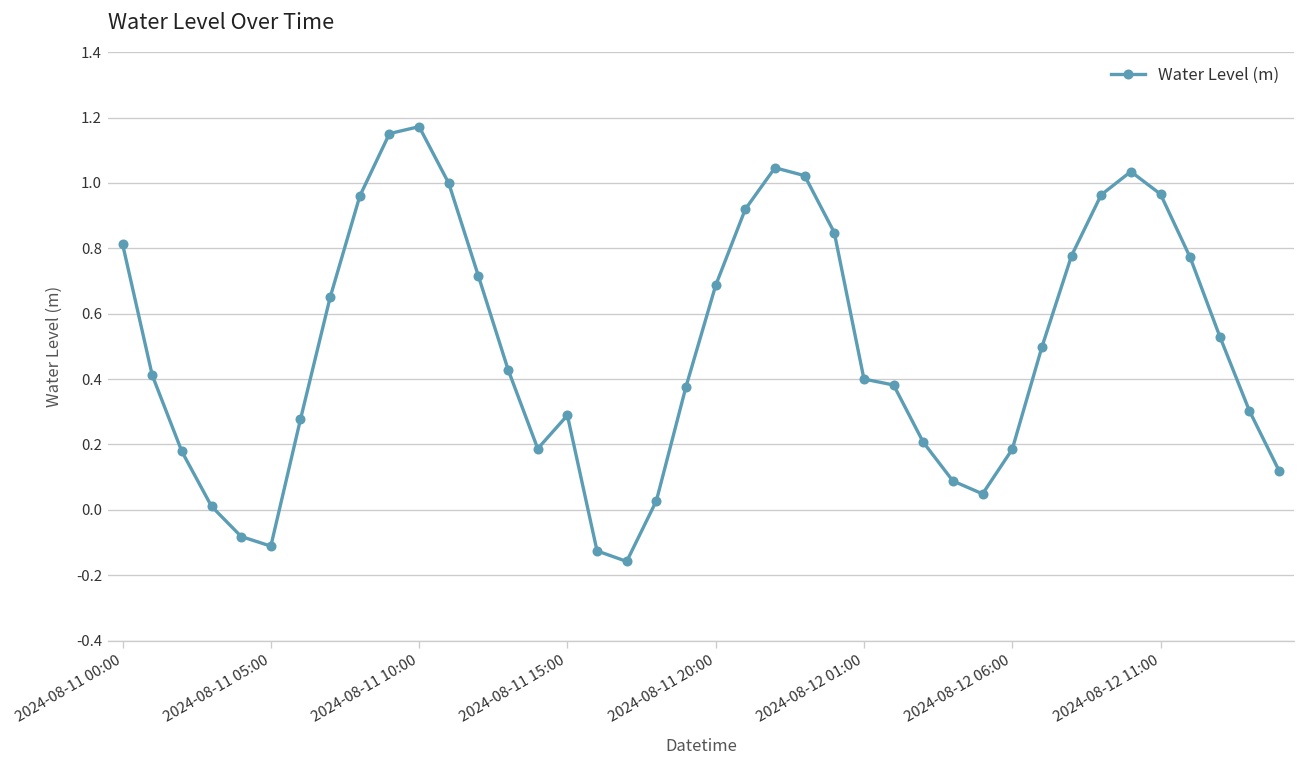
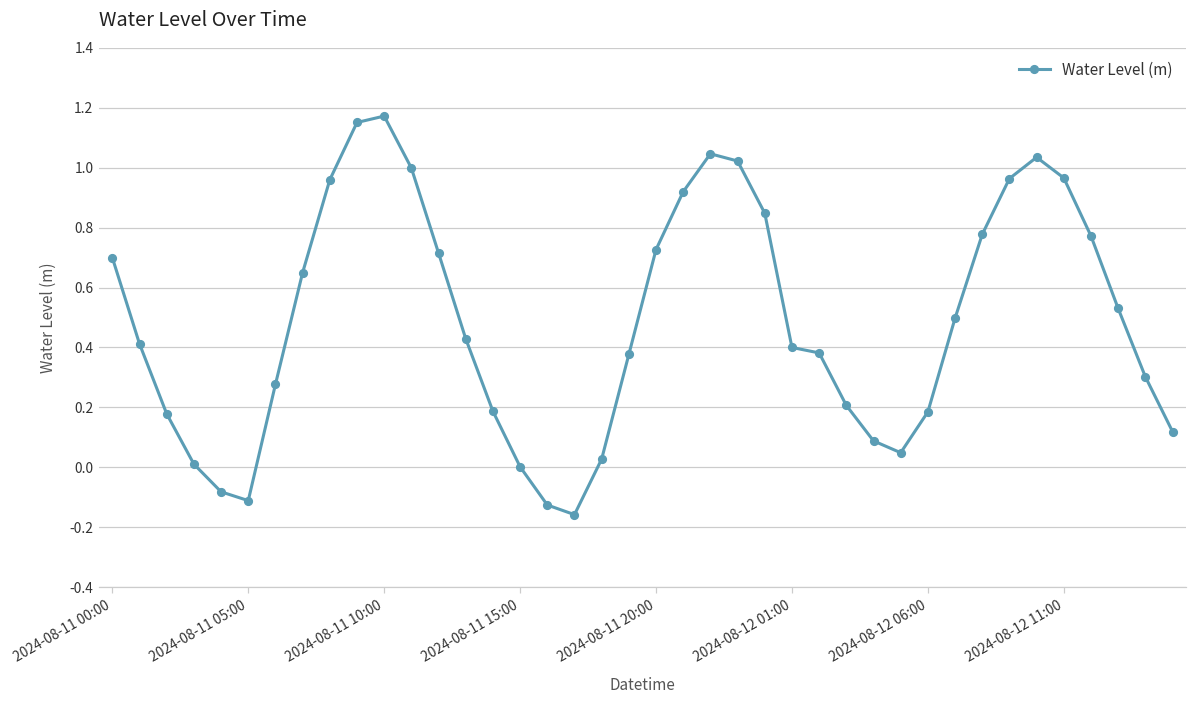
  {
-   "2024-08-11 00:00": 0.81,
+   "2024-08-11 00:00": 0.70,
    "2024-08-11 05:00": -0.11,
    "2024-08-11 10:00": 1.17,
-   "2024-08-11 15:00": 0.29,
-   "2024-08-11 20:00": 0.69,
+   "2024-08-11 15:00": 0.00,
+   "2024-08-11 20:00": 0.73,
    "2024-08-12 01:00": 0.40,
    "2024-08-12 06:00": 0.18,
    "2024-08-12 11:00": 0.97
  }
